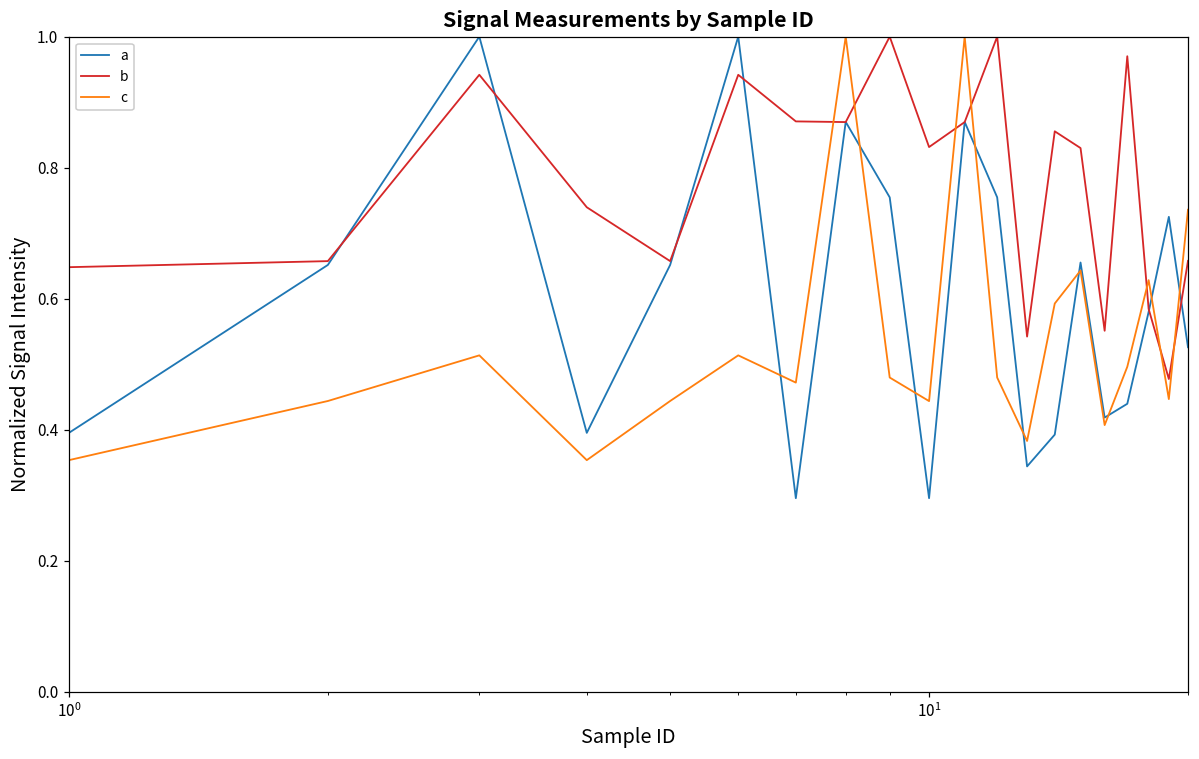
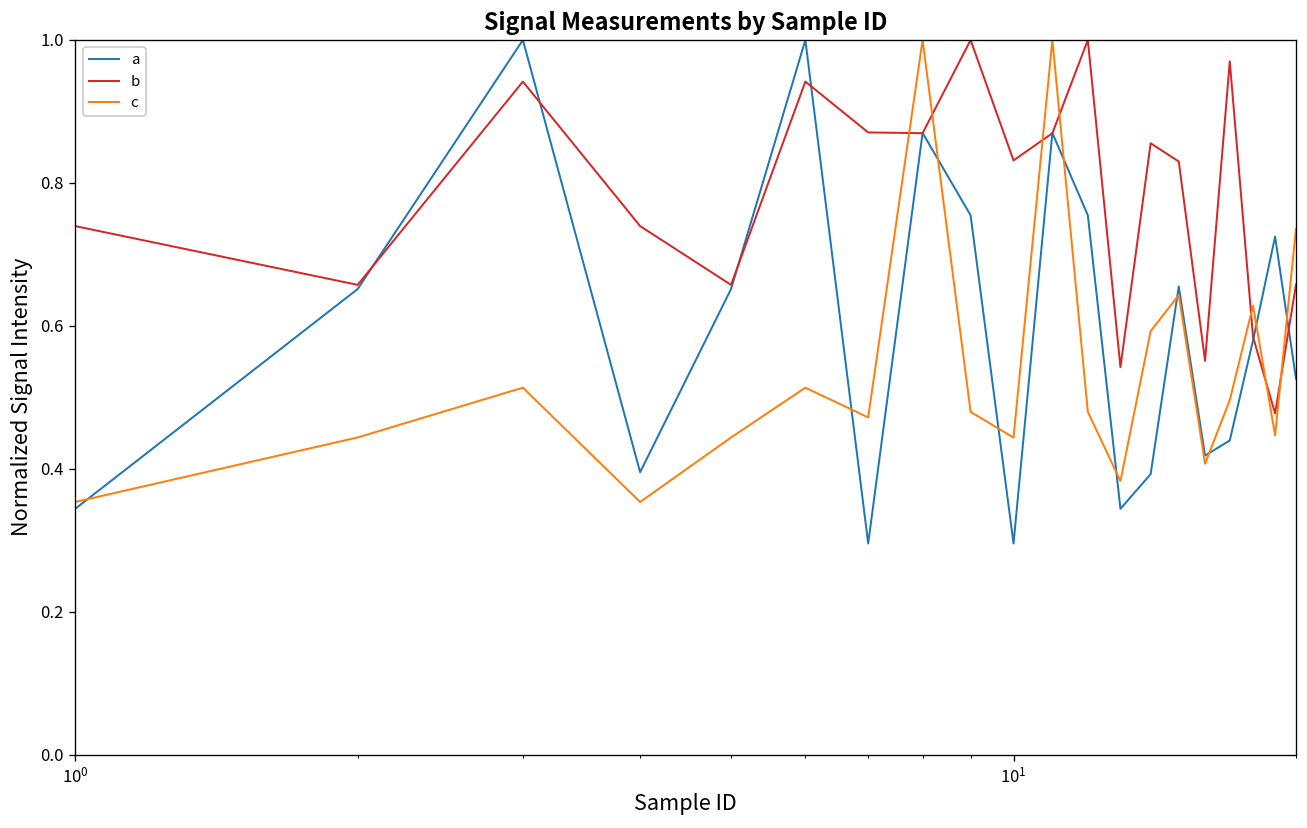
  {
    "a": {
-     "10^0": 0.40,
+     "10^0": 0.34,
      "10^1": 0.30
    },
    "b": {
-     "10^0": 0.65,
+     "10^0": 0.74,
      "10^1": 0.83
    },
    "c": {
      "10^0": 0.35,
      "10^1": 0.44
    }
  }
